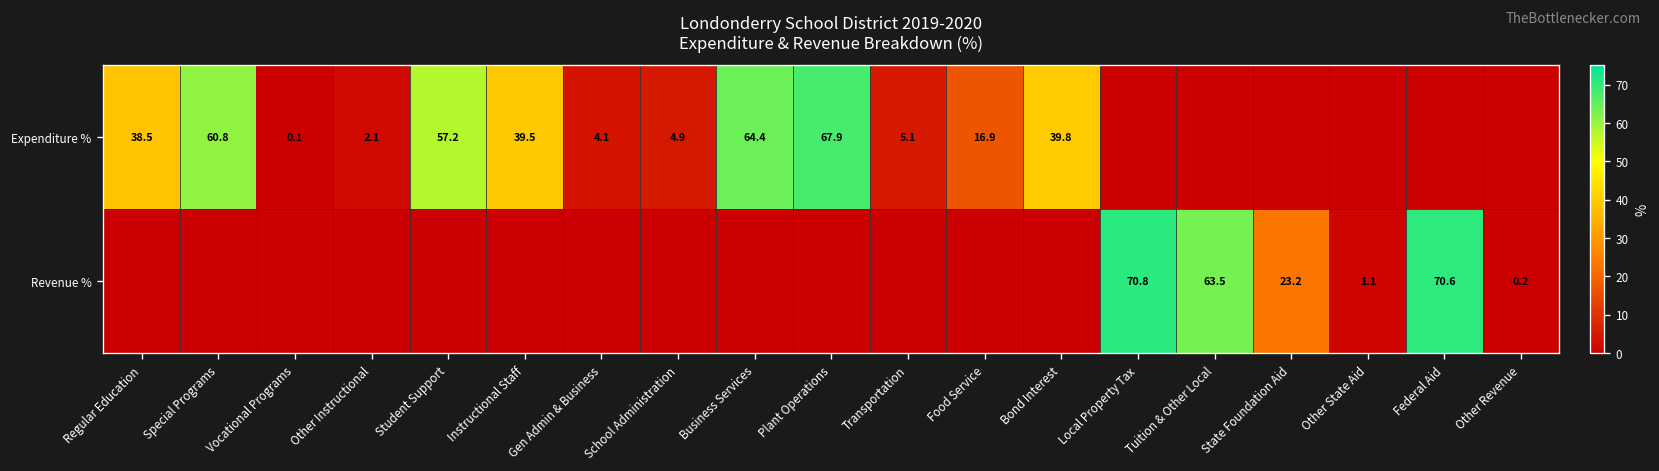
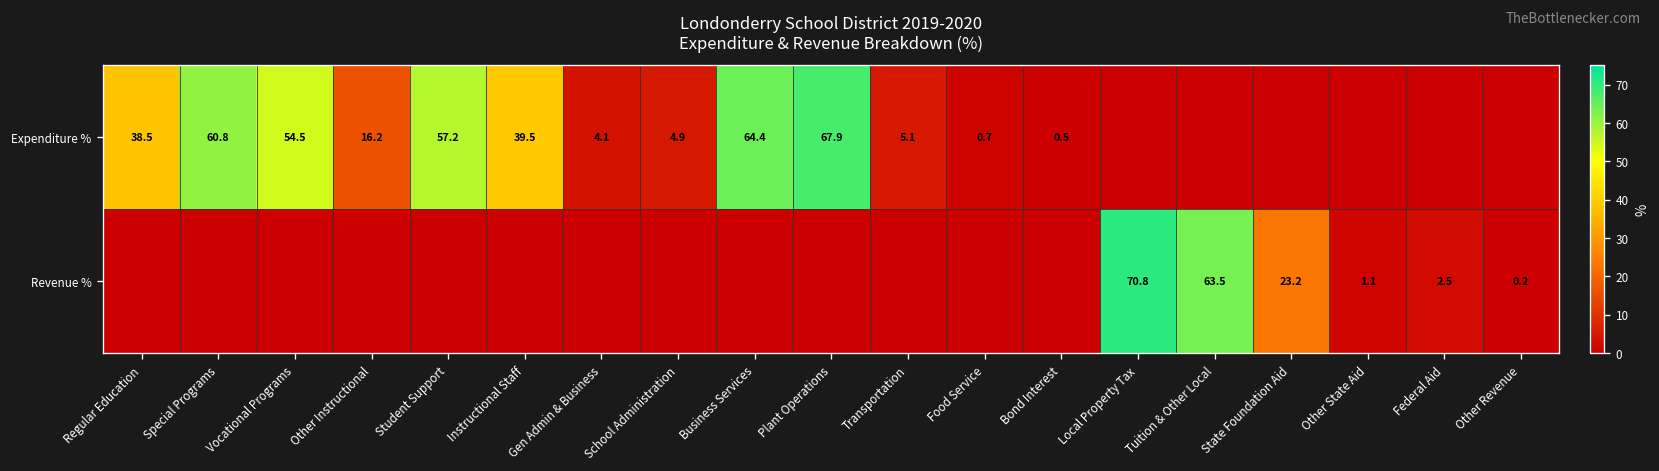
  {
    "Expenditure %": {
      "Regular Education": 38.5,
      "Special Programs": 60.8,
-     "Vocational Programs": 0.1,
-     "Other Instructional": 2.1,
+     "Vocational Programs": 54.5,
+     "Other Instructional": 16.2,
      "Student Support": 57.2,
      "Instructional Staff": 39.5,
      "Gen Admin & Business": 4.1,
      "School Administration": 4.9,
      "Business Services": 64.4,
      "Plant Operations": 67.9,
      "Transportation": 5.1,
-     "Food Service": 16.9,
-     "Bond Interest": 39.8
+     "Food Service": 0.7,
+     "Bond Interest": 0.5
    },
    "Revenue %": {
      "Local Property Tax": 70.8,
      "Tuition & Other Local": 63.5,
      "State Foundation Aid": 23.2,
      "Other State Aid": 1.1,
-     "Federal Aid": 70.6,
+     "Federal Aid": 2.5,
      "Other Revenue": 0.2
    }
  }
